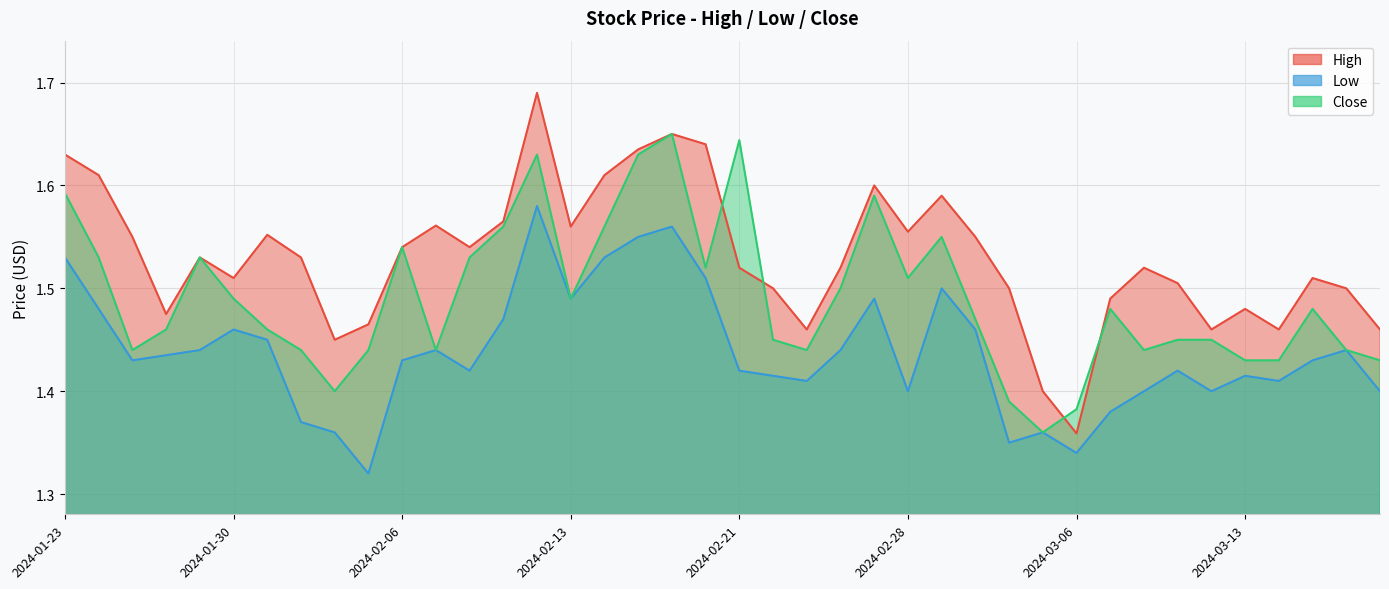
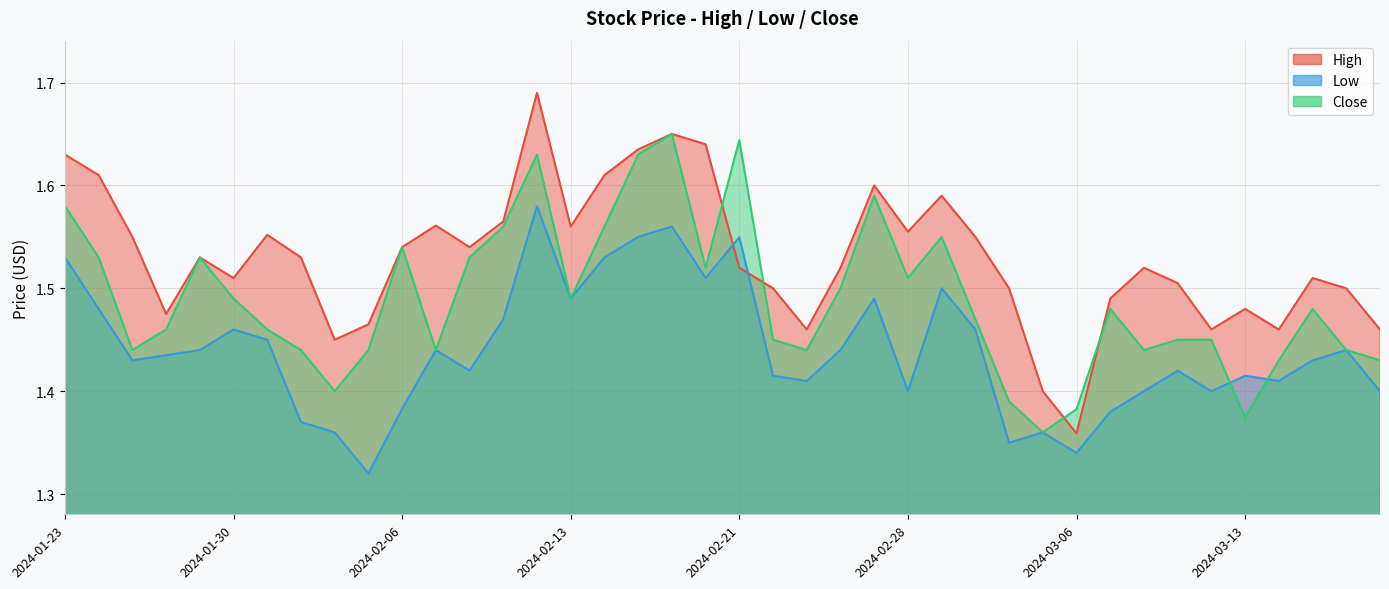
  {
    "High": {
      "2024-01-23": 1.630,
      "2024-01-30": 1.510,
      "2024-02-13": 1.560,
      "2024-02-21": 1.520,
      "2024-02-28": 1.555,
      "2024-03-06": 1.359,
      "2024-03-13": 1.480
    },
    "Low": {
      "2024-01-23": 1.530,
      "2024-01-30": 1.460,
-     "2024-02-06": 1.430,
-     "2024-02-21": 1.420,
+     "2024-02-06": 1.383,
+     "2024-02-21": 1.550,
      "2024-02-28": 1.400,
      "2024-03-06": 1.340,
      "2024-03-13": 1.415
    },
    "Close": {
-     "2024-01-23": 1.592,
+     "2024-01-23": 1.580,
      "2024-01-30": 1.490,
      "2024-02-21": 1.644,
      "2024-02-28": 1.510,
      "2024-03-06": 1.383,
-     "2024-03-13": 1.430
+     "2024-03-13": 1.374
    }
  }
